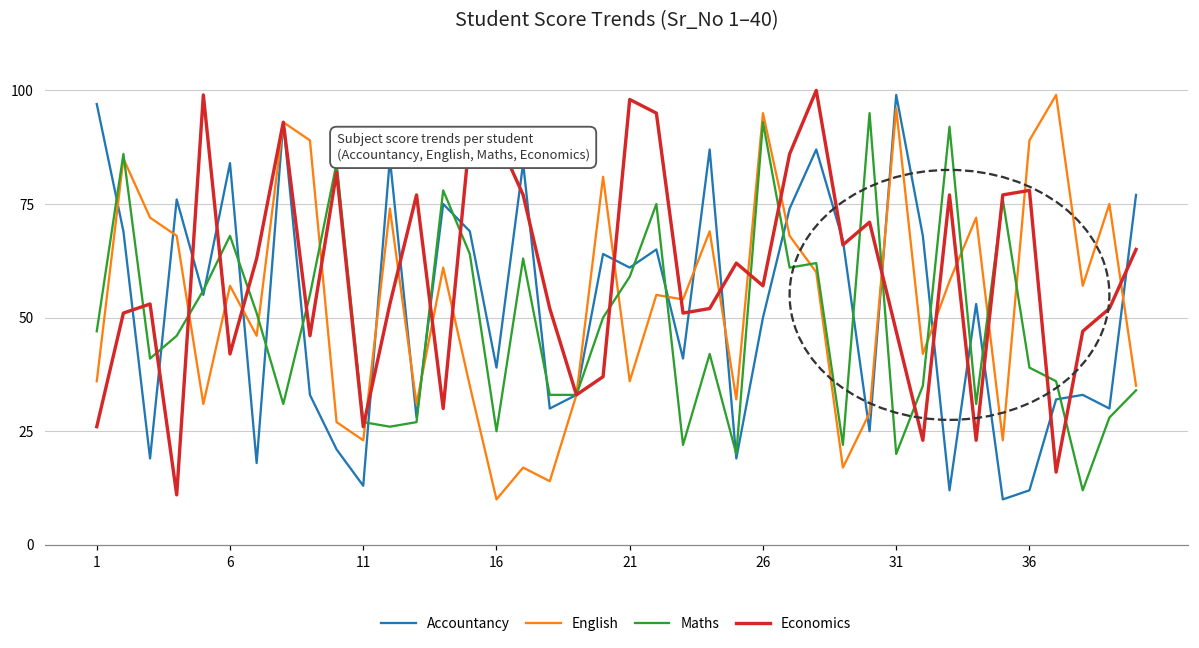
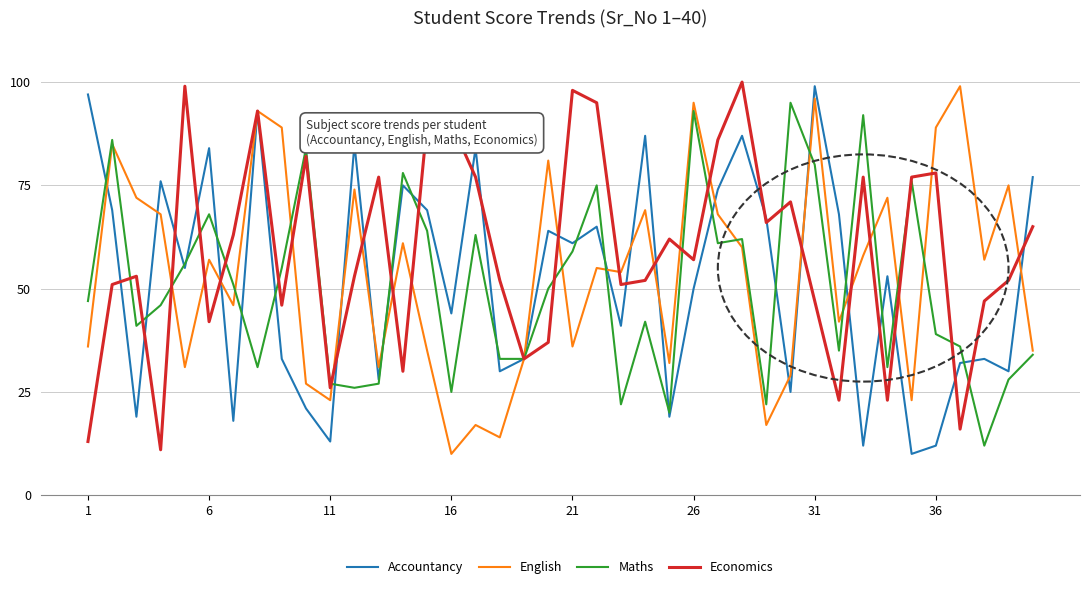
  {
    "Accountancy": {
      "1": 97,
      "6": 84,
      "11": 13,
-     "16": 39,
+     "16": 44,
      "21": 61,
      "26": 50,
      "31": 99,
      "36": 12
    },
    "English": {
      "1": 36,
      "6": 57,
      "11": 23,
      "16": 10,
      "21": 36,
      "26": 95,
      "31": 96,
      "36": 89
    },
    "Maths": {
      "1": 47,
      "6": 68,
      "11": 27,
      "16": 25,
      "21": 59,
      "26": 93,
-     "31": 20,
+     "31": 80,
      "36": 39
    },
    "Economics": {
-     "1": 26,
+     "1": 13,
      "6": 42,
      "11": 26,
      "21": 98,
      "26": 57,
      "31": 47,
      "36": 78
    }
  }
